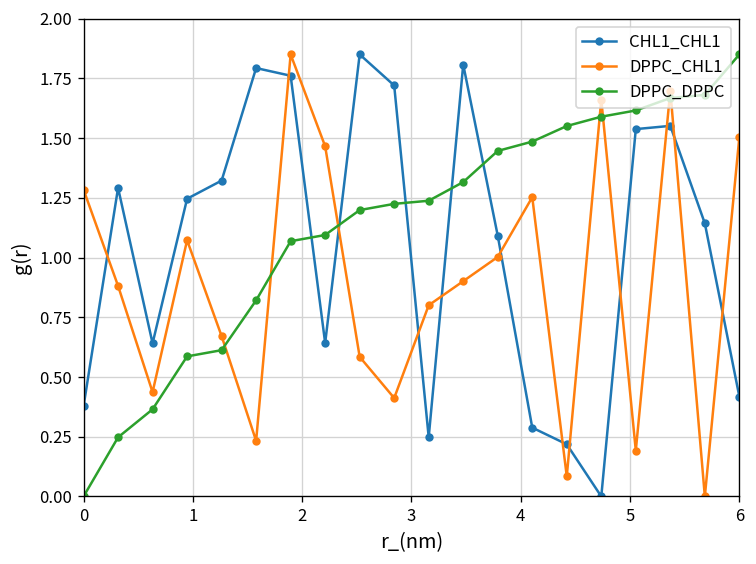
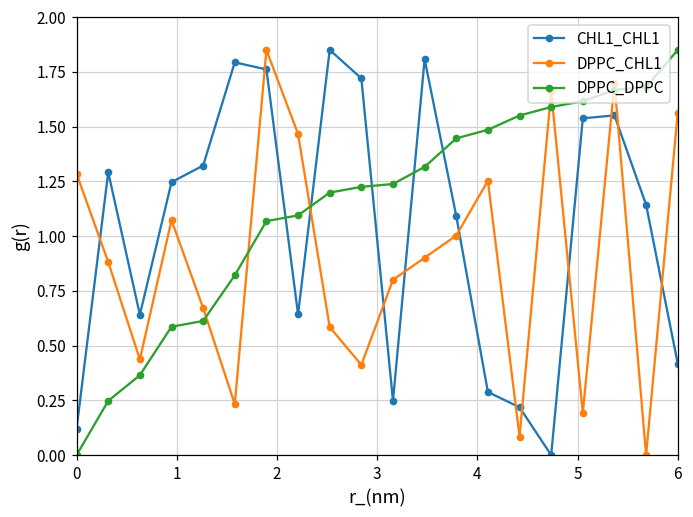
  {
    "CHL1_CHL1": {
-     "0": 0.38,
+     "0": 0.12,
      "6": 0.42
    },
    "DPPC_CHL1": {
      "0": 1.28,
-     "6": 1.50
+     "6": 1.56
    },
    "DPPC_DPPC": {
      "0": 0.00,
      "6": 1.85
    }
  }
